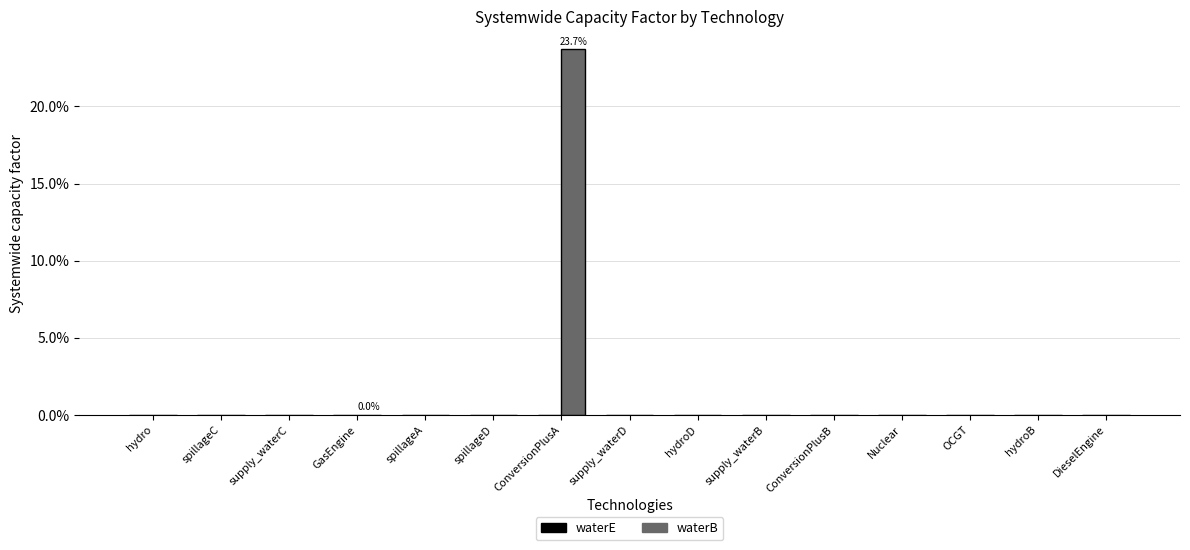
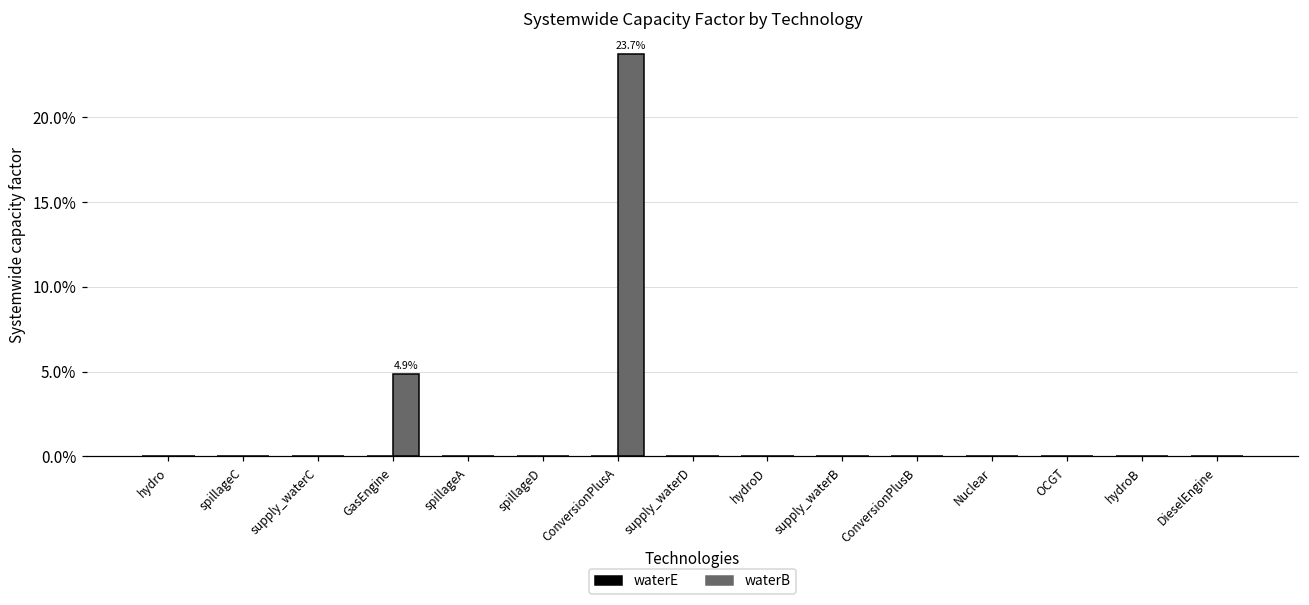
  {
    "waterE": {
      "hydro": "0.0%",
      "spillageC": "0.0%",
      "supply_waterC": "0.0%",
      "spillageA": "0.0%",
      "spillageD": "0.0%",
      "ConversionPlusA": "0.0%",
      "supply_waterD": "0.0%",
      "hydroD": "0.0%",
      "supply_waterB": "0.0%",
      "ConversionPlusB": "0.0%",
      "Nuclear": "0.0%",
      "OCGT": "0.0%",
      "hydroB": "0.0%",
      "DieselEngine": "0.0%"
    },
    "waterB": {
-     "GasEngine": "0.0%",
+     "GasEngine": "4.9%",
      "ConversionPlusA": "23.7%"
    }
  }
